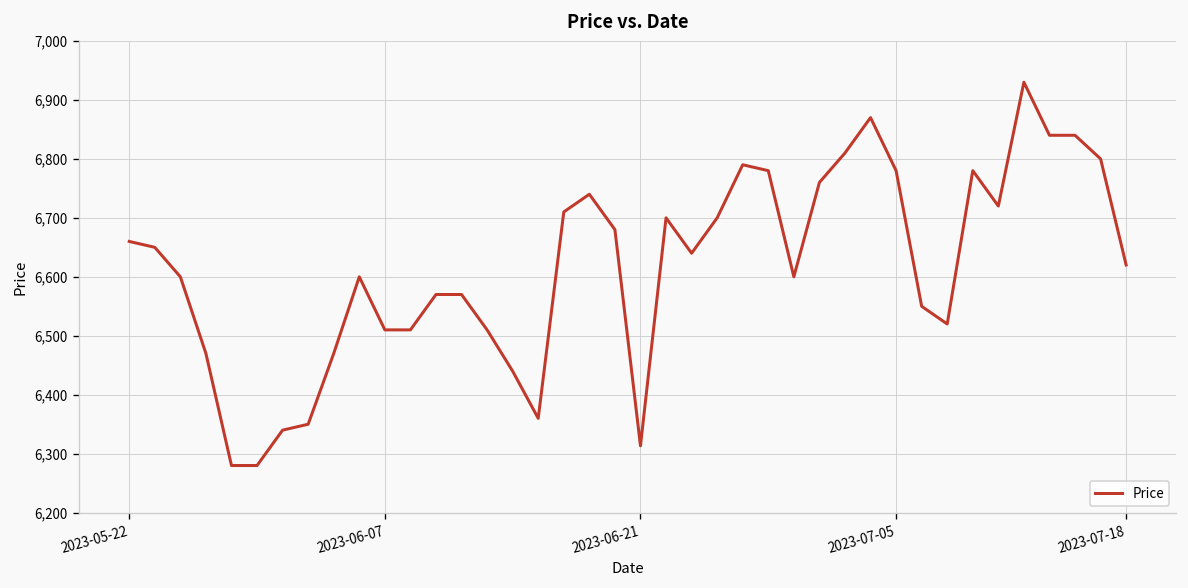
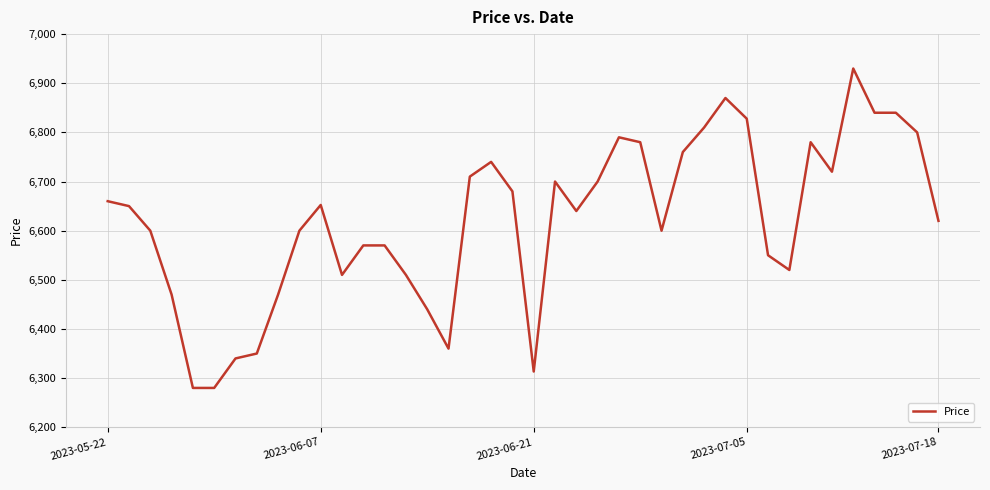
  {
    "2023-05-22": "6,660",
-   "2023-06-07": "6,510",
+   "2023-06-07": "6,650",
    "2023-06-21": "6,310",
-   "2023-07-05": "6,780",
+   "2023-07-05": "6,830",
    "2023-07-18": "6,620"
  }
